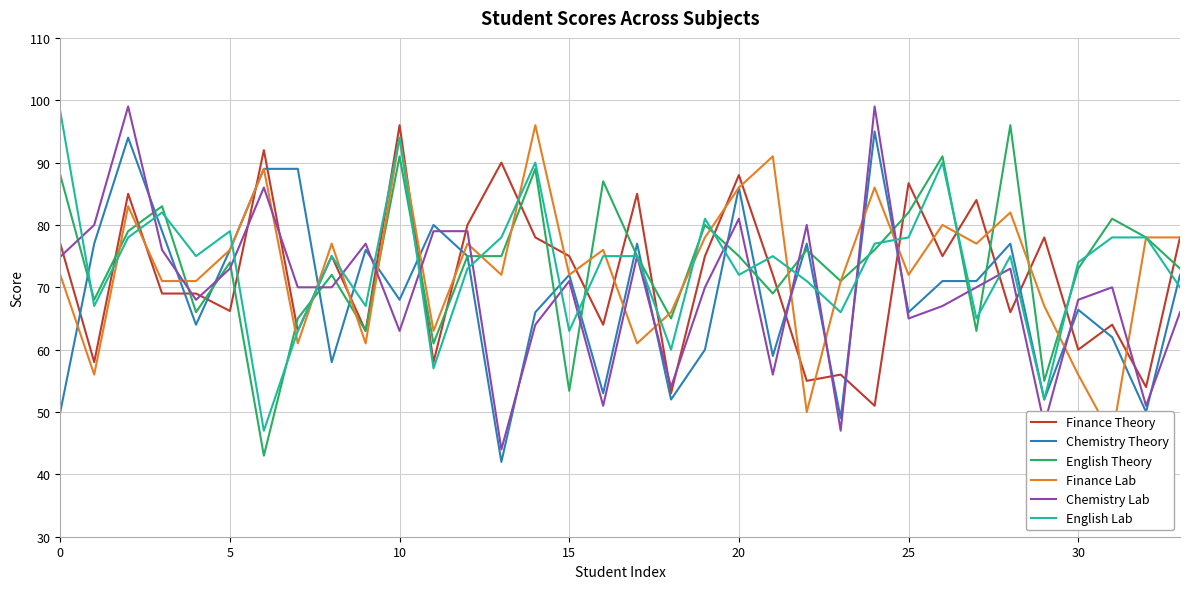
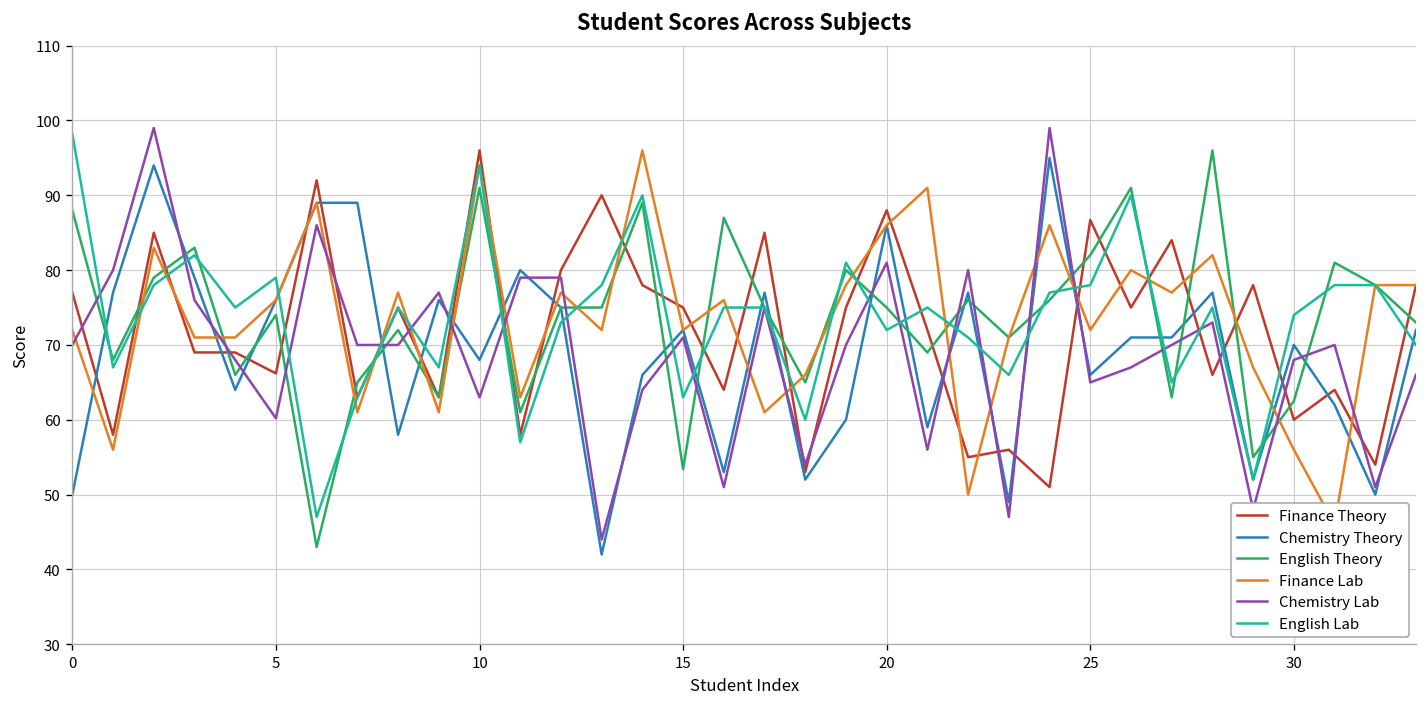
  {
    "Finance Theory": {
      "0": 77,
      "5": 66,
      "10": 96,
      "15": 75,
      "25": 87,
      "30": 60
    },
    "Chemistry Theory": {
      "0": 50,
      "10": 68,
      "25": 66,
-     "30": 66
+     "30": 70
    },
    "English Theory": {
      "0": 88,
      "5": 74,
      "10": 91,
      "15": 53,
      "25": 82,
-     "30": 73
+     "30": 63
    },
    "Finance Lab": {
      "0": 72,
      "25": 72,
      "30": 56
    },
    "Chemistry Lab": {
-     "0": 75,
-     "5": 73,
+     "0": 70,
+     "5": 60,
      "10": 63,
      "15": 71,
      "25": 65,
      "30": 68
    },
    "English Lab": {
      "0": 98,
      "5": 79,
      "15": 63,
      "25": 78,
      "30": 74
    }
  }
